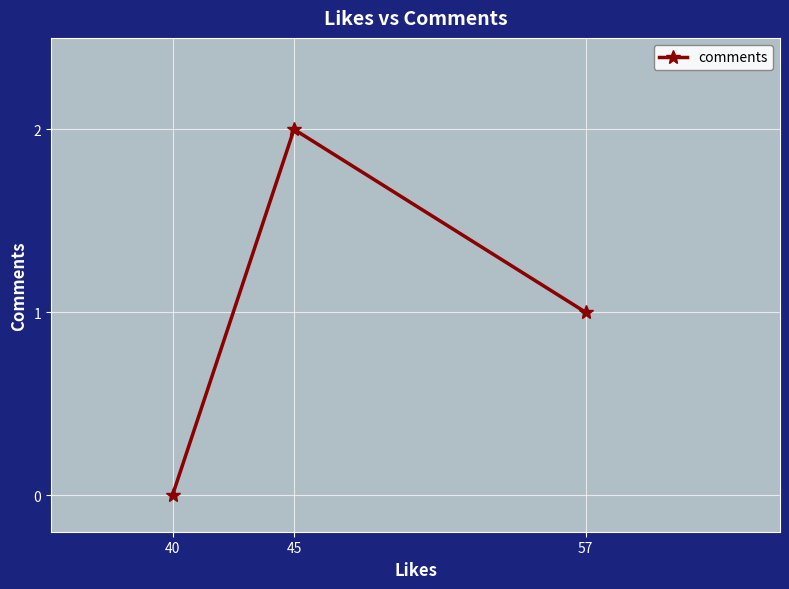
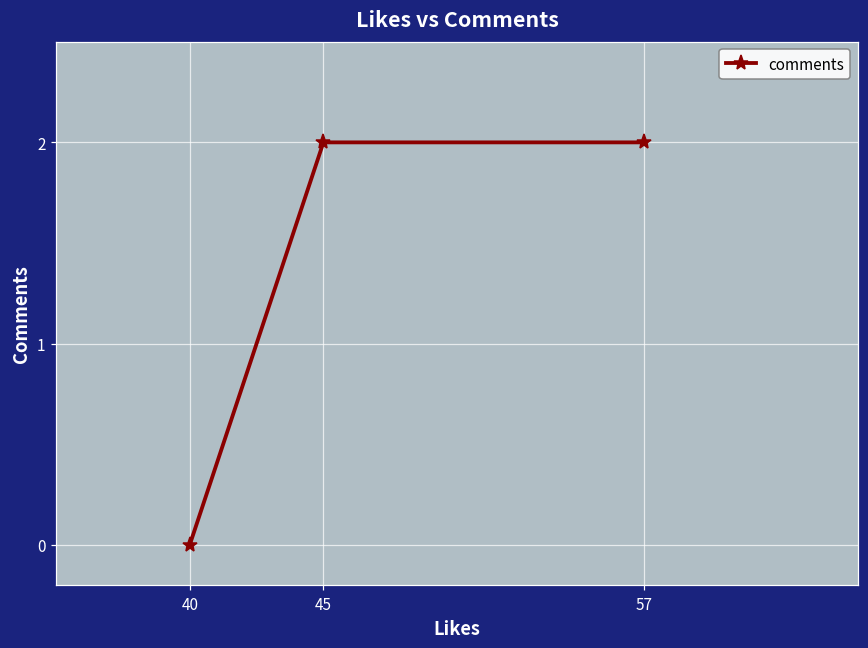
  {
    "40": 0,
    "45": 2,
-   "57": 1
+   "57": 2
  }
